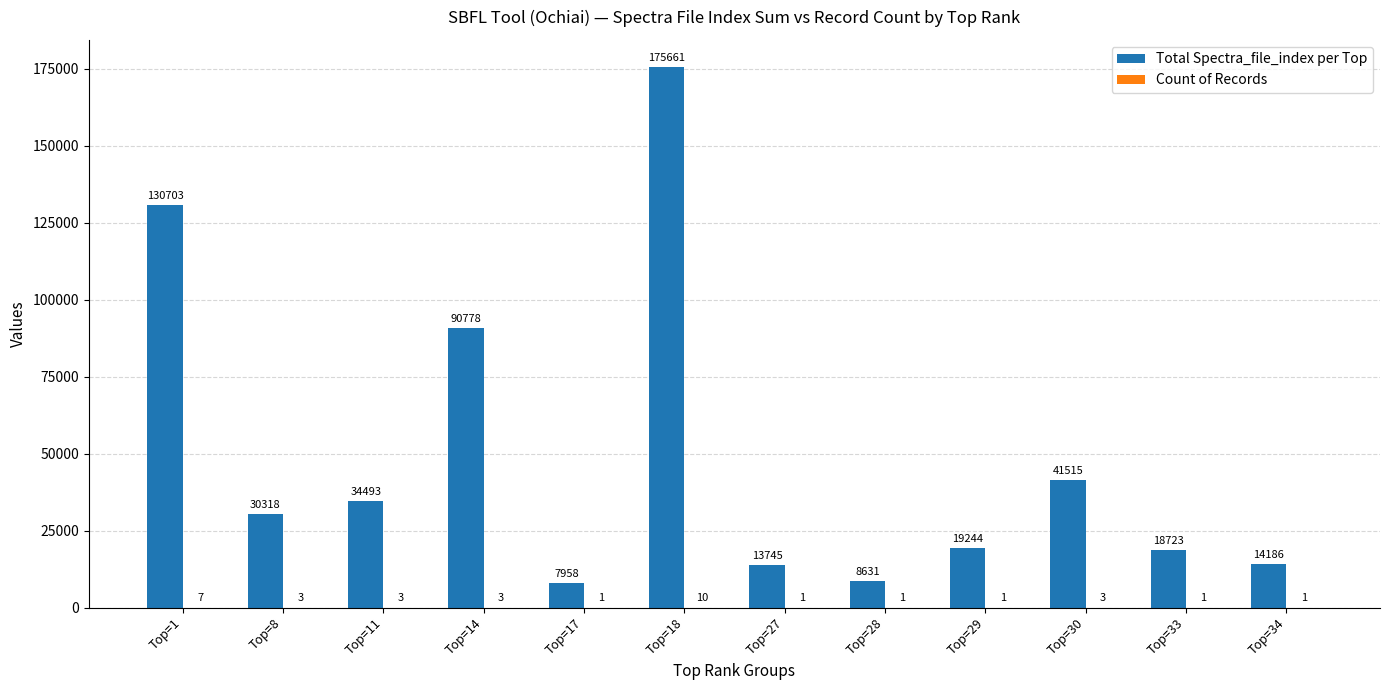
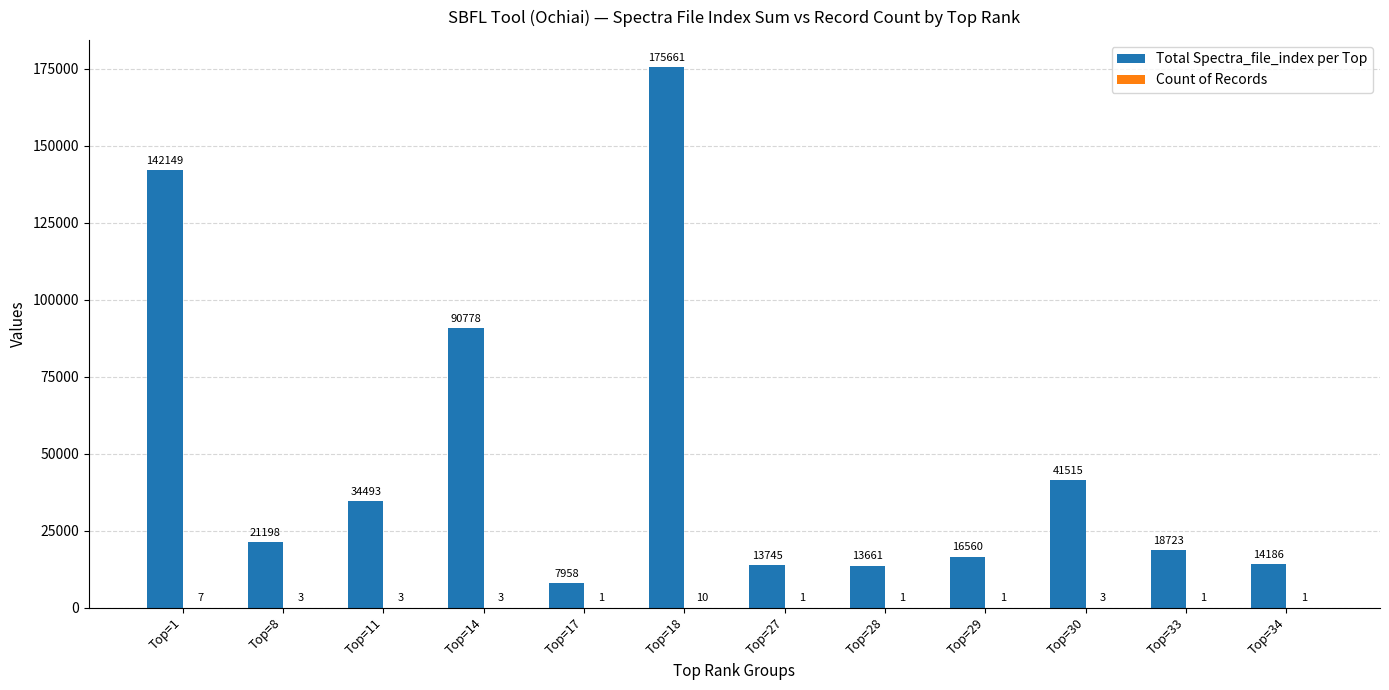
  {
    "Total Spectra_file_index per Top": {
-     "Top=1": 130703,
-     "Top=8": 30318,
+     "Top=1": 142149,
+     "Top=8": 21198,
      "Top=11": 34493,
      "Top=14": 90778,
      "Top=17": 7958,
      "Top=18": 175661,
      "Top=27": 13745,
-     "Top=28": 8631,
-     "Top=29": 19244,
+     "Top=28": 13661,
+     "Top=29": 16560,
      "Top=30": 41515,
      "Top=33": 18723,
      "Top=34": 14186
    },
    "Count of Records": {
      "Top=1": 7,
      "Top=8": 3,
      "Top=11": 3,
      "Top=14": 3,
      "Top=17": 1,
      "Top=18": 10,
      "Top=27": 1,
      "Top=28": 1,
      "Top=29": 1,
      "Top=30": 3,
      "Top=33": 1,
      "Top=34": 1
    }
  }
